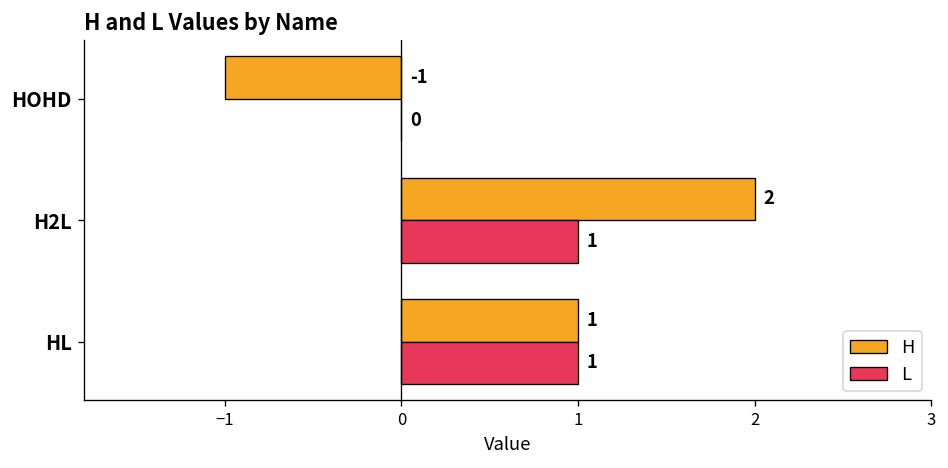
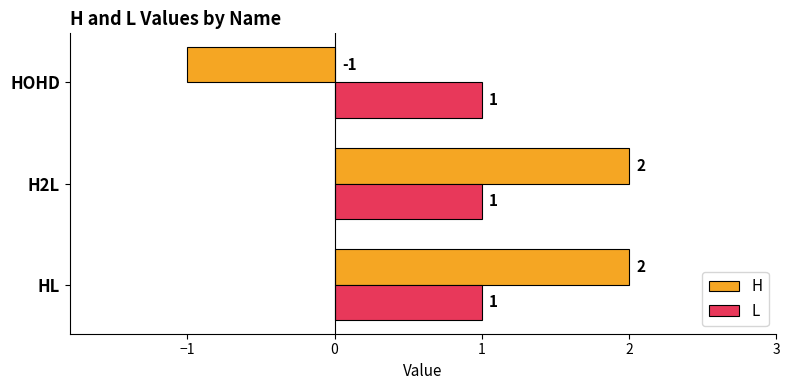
  {
    "H": {
      "H2L": 2,
-     "HL": 1
+     "HL": 2
    },
    "L": {
-     "HOHD": 0,
+     "HOHD": 1,
      "H2L": 1,
      "HL": 1
    }
  }
